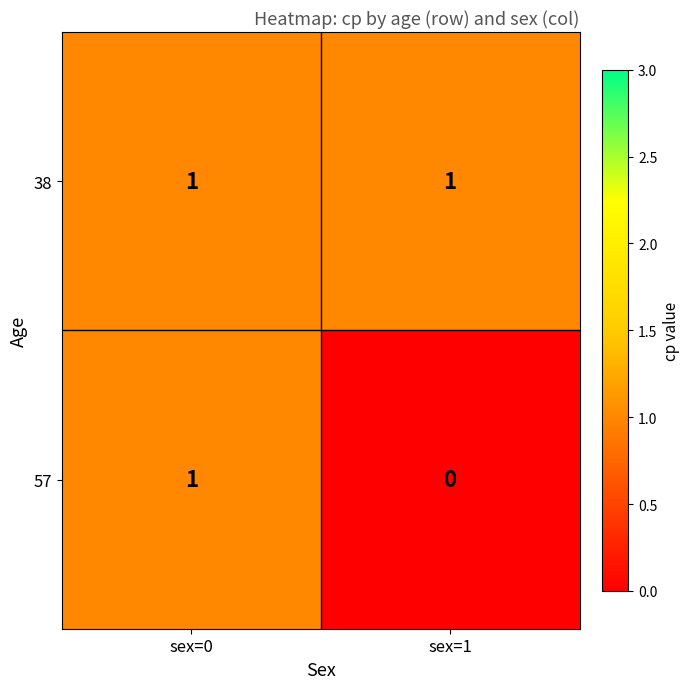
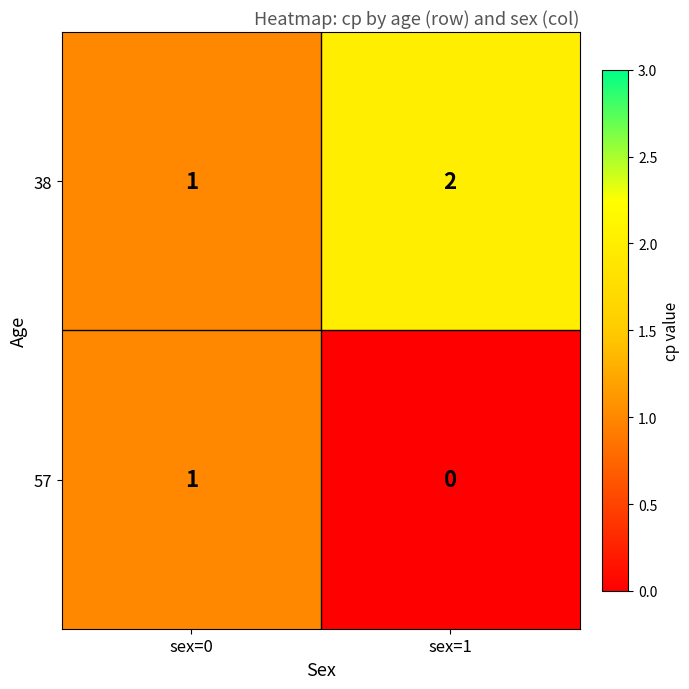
  {
    "38": {
      "sex=0": 1,
-     "sex=1": 1
+     "sex=1": 2
    },
    "57": {
      "sex=0": 1,
      "sex=1": 0
    }
  }
